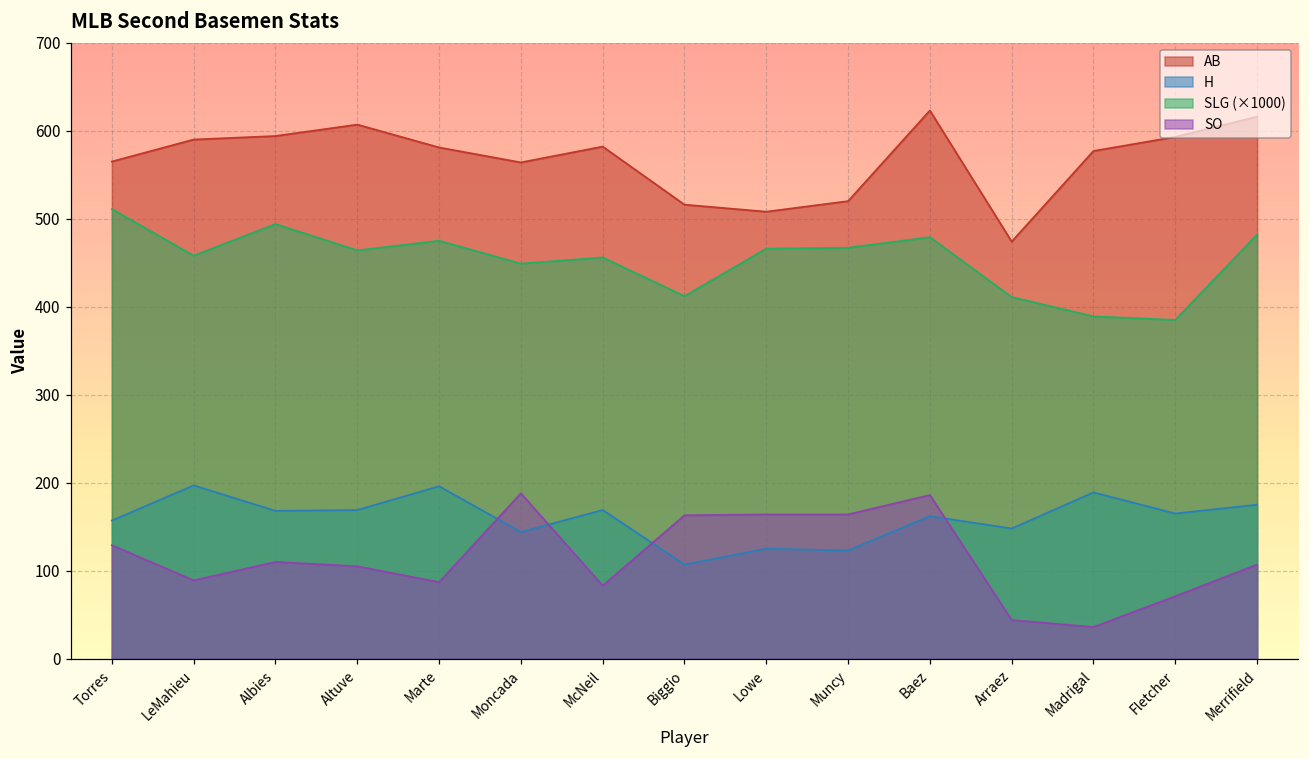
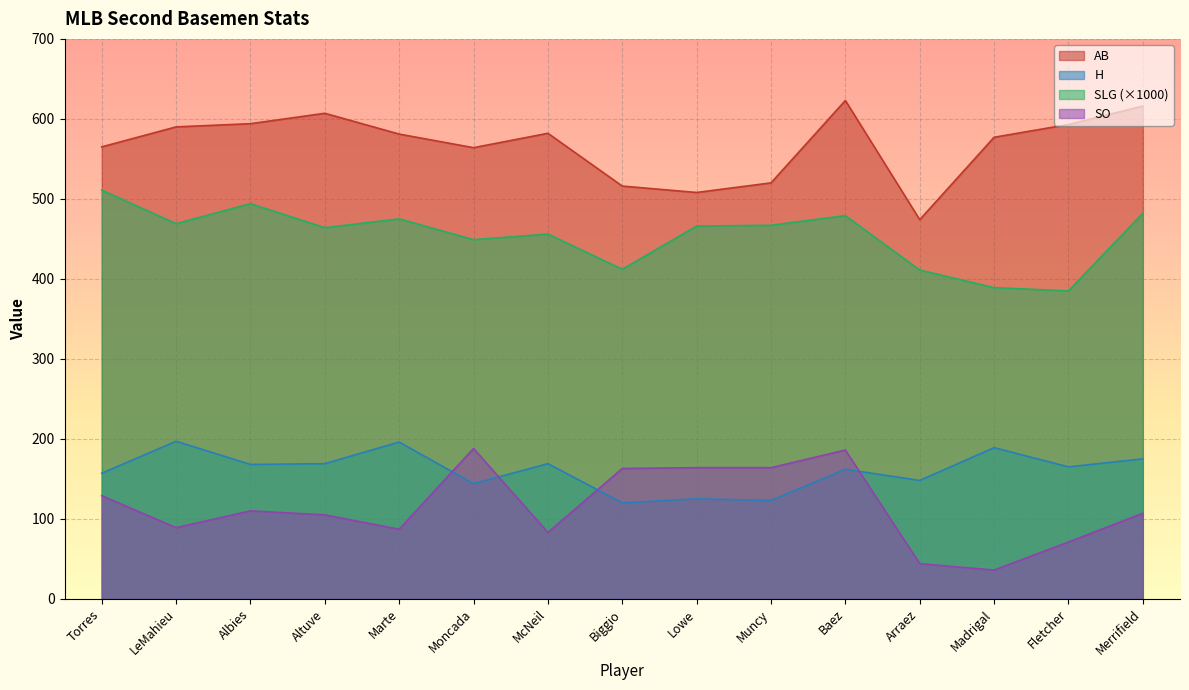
  {
    "AB": {
      "Torres": 570,
      "LeMahieu": 590,
      "Albies": 590,
      "Altuve": 610,
      "Marte": 580,
      "Moncada": 560,
      "McNeil": 580,
      "Biggio": 520,
      "Lowe": 510,
      "Muncy": 520,
      "Baez": 620,
      "Arraez": 470,
      "Madrigal": 580
    },
    "H": {
      "Torres": 160,
      "LeMahieu": 200,
      "Albies": 170,
      "Altuve": 170,
      "Marte": 200,
      "Moncada": 140,
      "McNeil": 170,
-     "Biggio": 110,
+     "Biggio": 120,
      "Lowe": 130,
      "Muncy": 120,
      "Baez": 160,
      "Arraez": 150,
      "Madrigal": 190,
      "Fletcher": 170,
      "Merrifield": 180
    },
    "SLG (×1000)": {
      "Torres": 510,
-     "LeMahieu": 460,
+     "LeMahieu": 470,
      "Albies": 490,
      "Altuve": 460,
      "Marte": 480,
      "Moncada": 450,
      "McNeil": 460,
      "Biggio": 410,
      "Lowe": 470,
      "Muncy": 470,
      "Baez": 480,
      "Arraez": 410,
      "Madrigal": 390,
      "Fletcher": 390,
      "Merrifield": 480
    },
    "SO": {
      "Torres": 130,
      "LeMahieu": 90,
      "Albies": 110,
      "Altuve": 110,
      "Marte": 90,
      "Moncada": 190,
      "McNeil": 80,
      "Biggio": 160,
      "Lowe": 160,
      "Muncy": 160,
      "Baez": 190,
      "Arraez": 40,
      "Madrigal": 40,
      "Fletcher": 70,
      "Merrifield": 110
    }
  }
